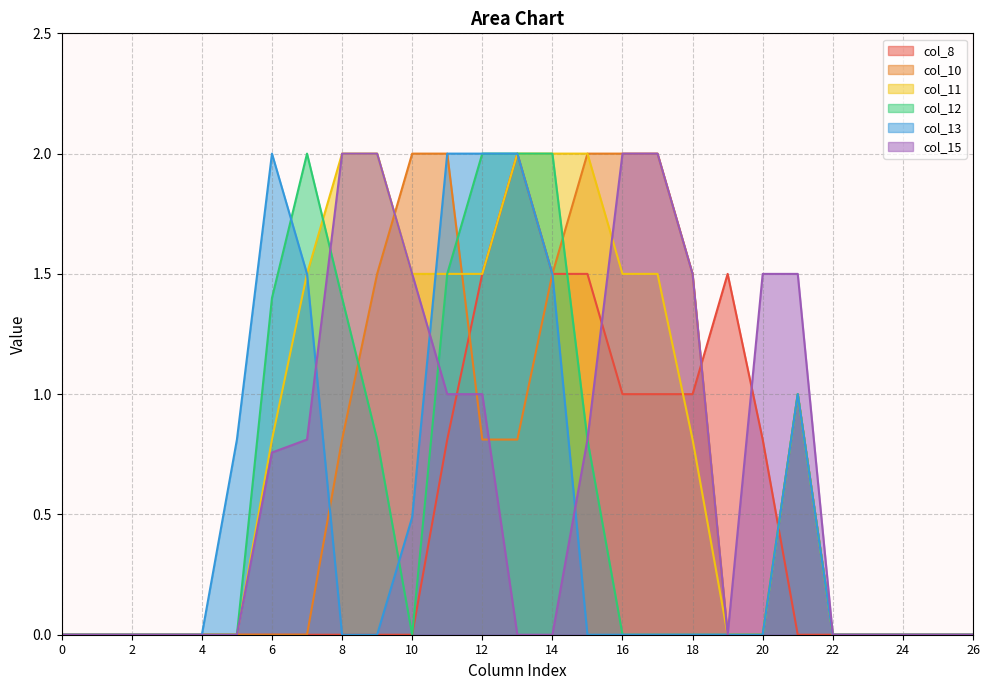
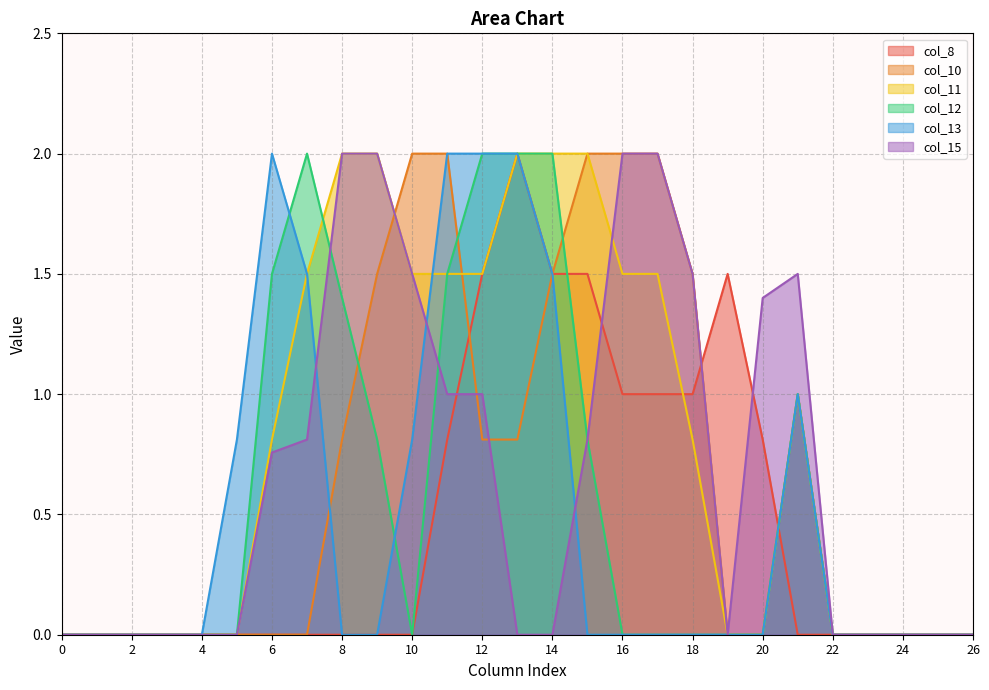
  {
    "col_12": {
-     "6": 1.4,
+     "6": 1.5,
      "8": 1.4
    },
    "col_13": {
      "6": 2.00,
-     "10": 0.49
+     "10": 0.81
    },
    "col_15": {
      "6": 0.76,
      "12": 1.0,
      "14": 0.0,
-     "20": 1.5
+     "20": 1.4
    }
  }
